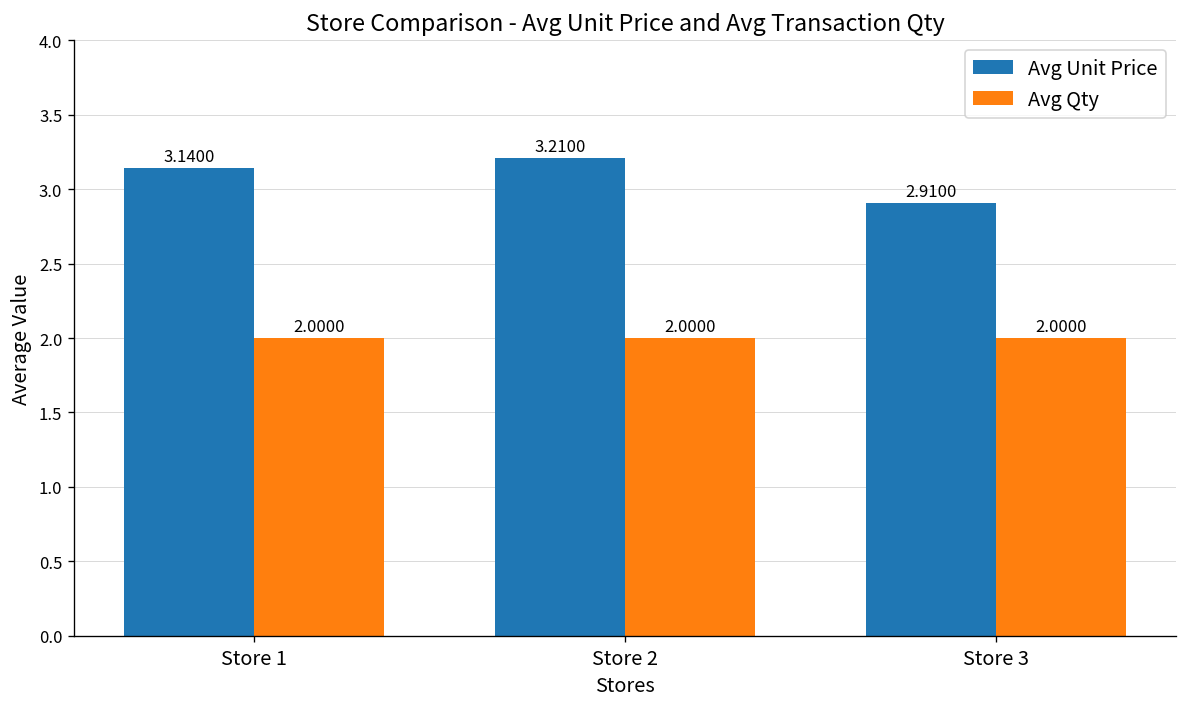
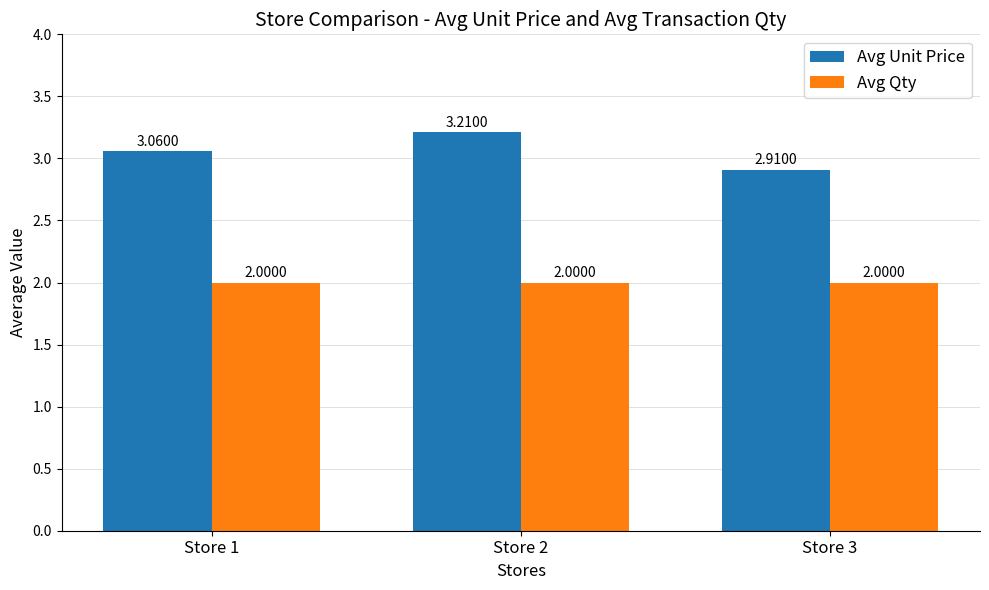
  {
    "Avg Unit Price": {
-     "Store 1": 3.1400,
+     "Store 1": 3.0600,
      "Store 2": 3.2100,
      "Store 3": 2.9100
    },
    "Avg Qty": {
      "Store 1": 2.0000,
      "Store 2": 2.0000,
      "Store 3": 2.0000
    }
  }
